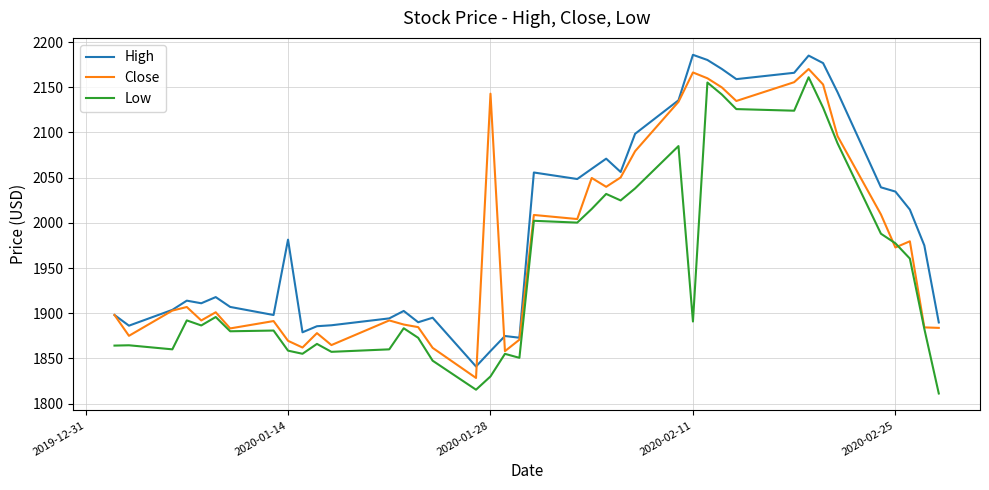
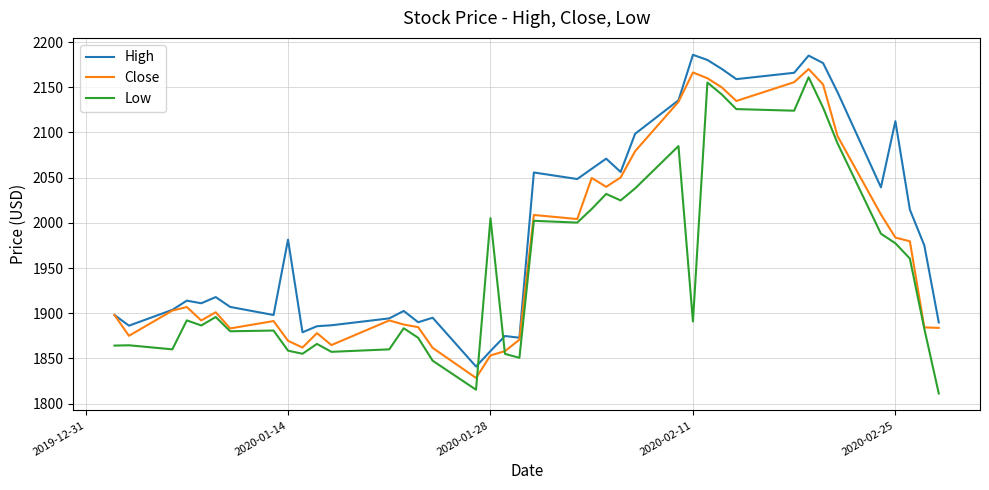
  {
    "High": {
      "2020-01-14": 1980,
      "2020-01-28": 1860,
      "2020-02-11": 2190,
-     "2020-02-25": 2030
+     "2020-02-25": 2110
    },
    "Close": {
      "2020-01-14": 1870,
-     "2020-01-28": 2140,
+     "2020-01-28": 1850,
      "2020-02-11": 2170,
-     "2020-02-25": 1970
+     "2020-02-25": 1980
    },
    "Low": {
      "2020-01-14": 1860,
-     "2020-01-28": 1830,
+     "2020-01-28": 2010,
      "2020-02-11": 1890,
      "2020-02-25": 1980
    }
  }
